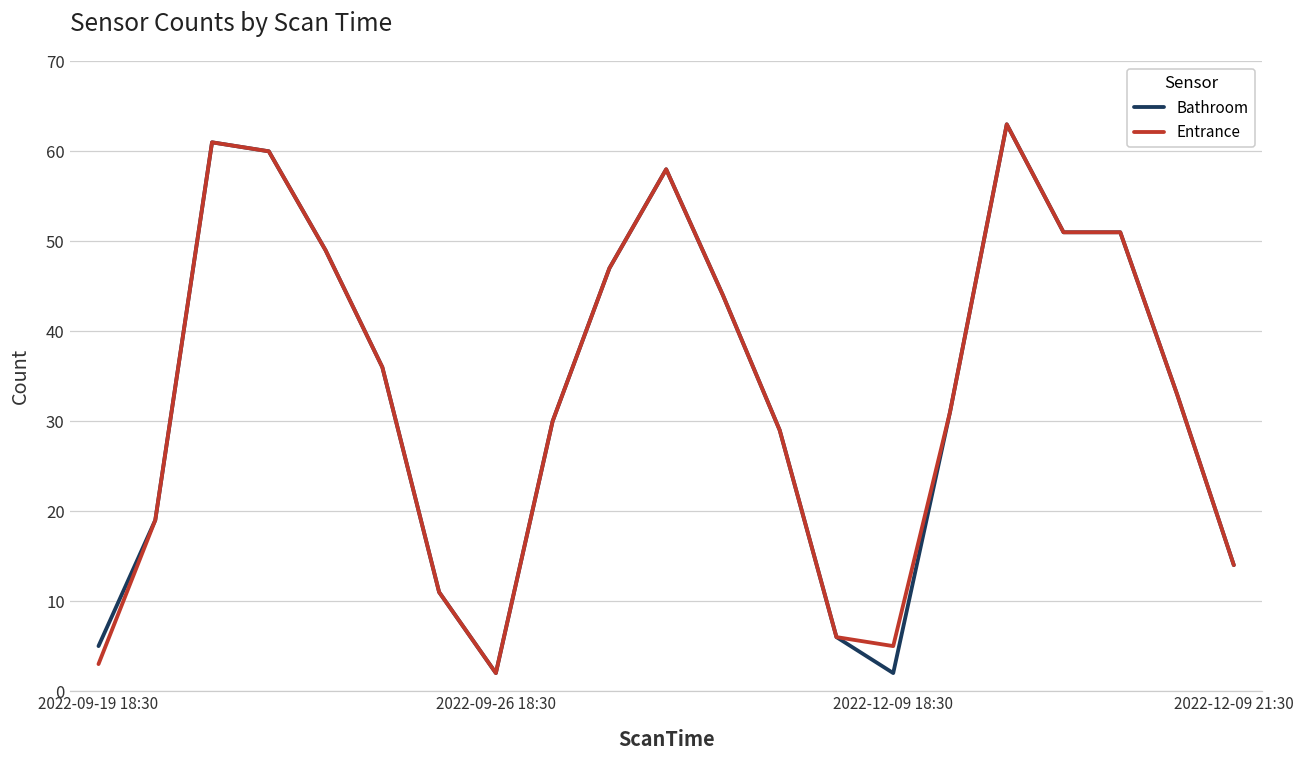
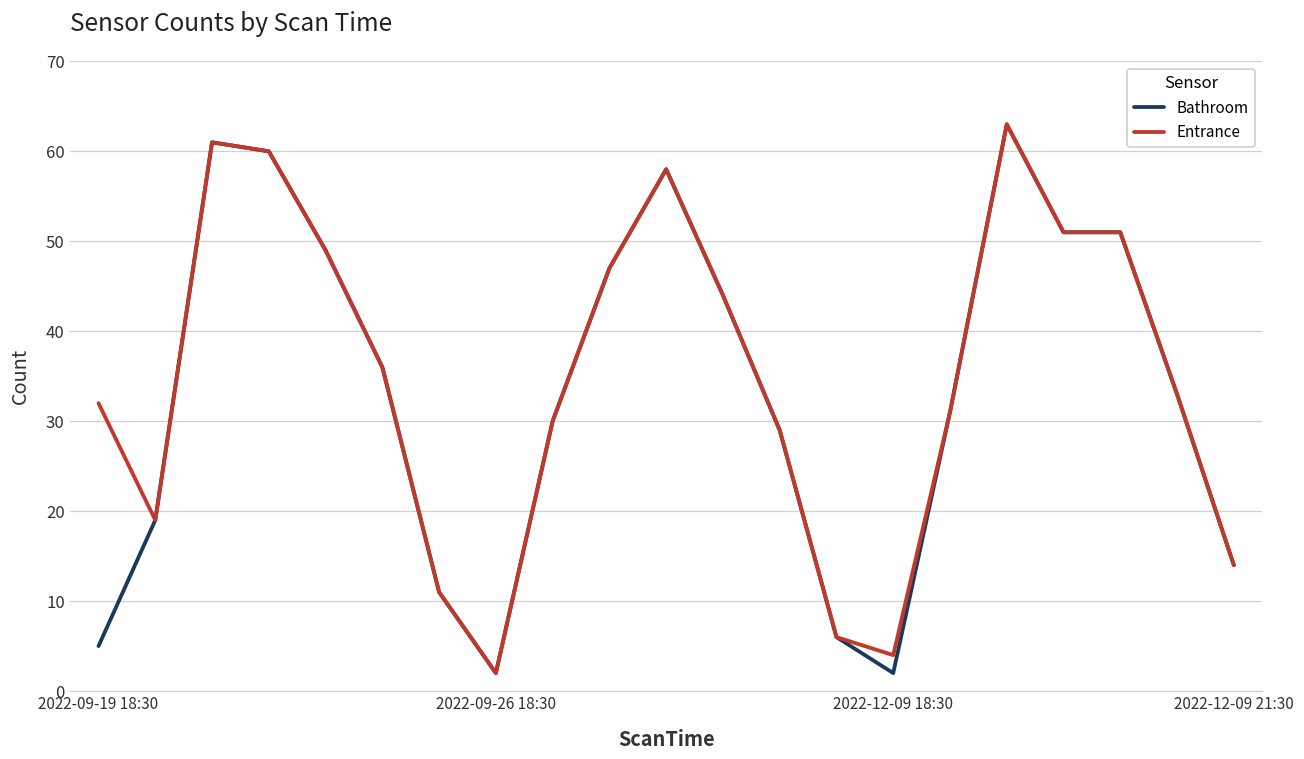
  {
    "Bathroom": {
      "2022-09-19 18:30": 5,
      "2022-12-09 18:30": 2
    },
    "Entrance": {
-     "2022-09-19 18:30": 3,
-     "2022-12-09 18:30": 5
+     "2022-09-19 18:30": 32,
+     "2022-12-09 18:30": 4
    }
  }
